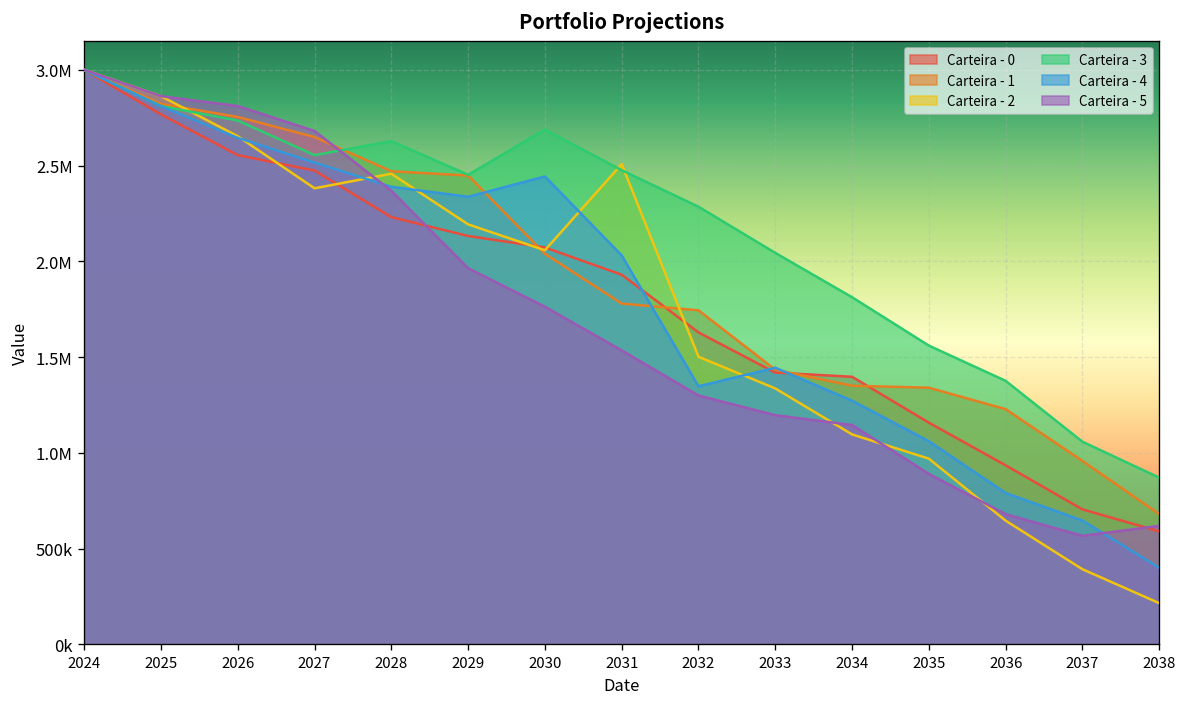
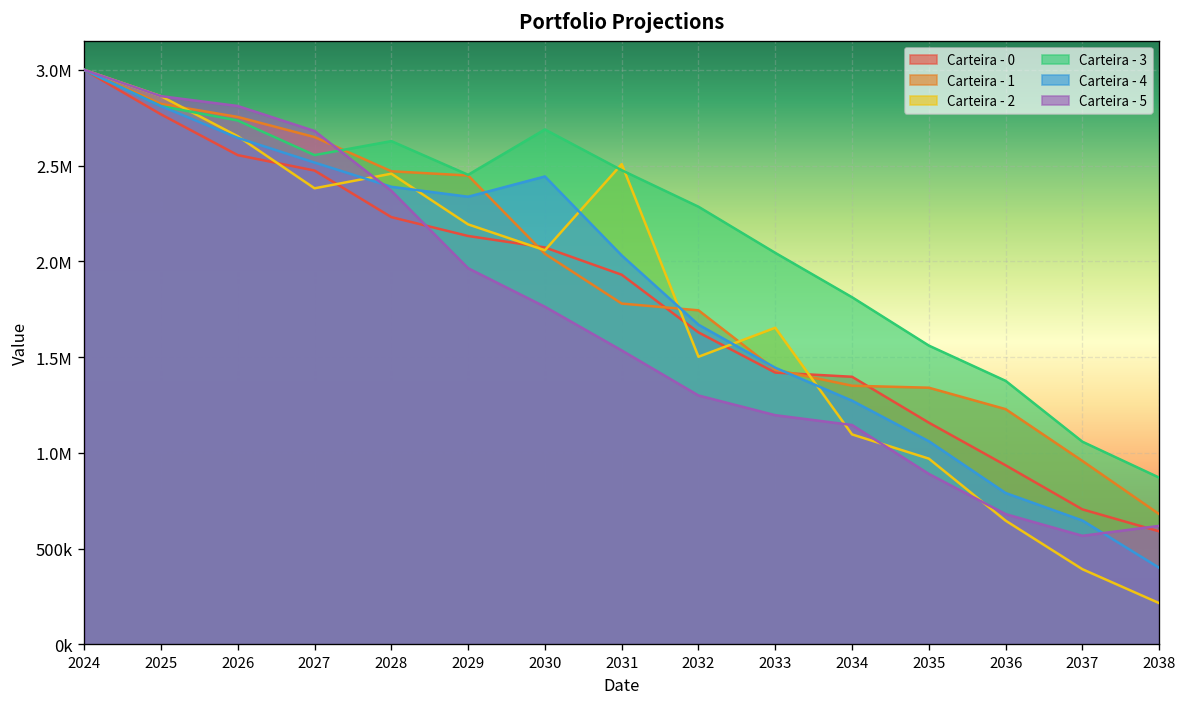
  {
    "Carteira - 2": {
      "2027": 2380000,
      "2029": 2190000,
      "2031": 2510000,
      "2032": 1500000,
-     "2033": 1340000,
+     "2033": 1650000,
      "2034": 1100000,
      "2035": 970000,
      "2036": 650000,
      "2037": 390000,
      "2038": 210000
    },
    "Carteira - 3": {
      "2026": 2740000,
      "2027": 2550000,
      "2028": 2630000,
      "2030": 2690000,
      "2031": 2480000,
      "2032": 2290000,
      "2033": 2040000,
      "2034": 1810000,
      "2035": 1560000,
      "2036": 1380000,
      "2037": 1060000,
      "2038": 870000
    },
    "Carteira - 4": {
      "2027": 2520000,
      "2028": 2390000,
      "2029": 2340000,
      "2030": 2440000,
      "2031": 2030000,
-     "2032": 1350000,
+     "2032": 1670000,
      "2034": 1270000,
      "2035": 1060000,
      "2036": 790000,
      "2037": 650000,
      "2038": 400000
    },
    "Carteira - 5": {
      "2026": 2810000,
      "2027": 2680000,
      "2028": 2370000,
      "2029": 1960000,
      "2030": 1760000,
      "2031": 1530000,
      "2032": 1300000,
      "2033": 1200000,
      "2034": 1150000,
      "2035": 890000,
      "2036": 680000,
      "2037": 570000,
      "2038": 620000
    }
  }
